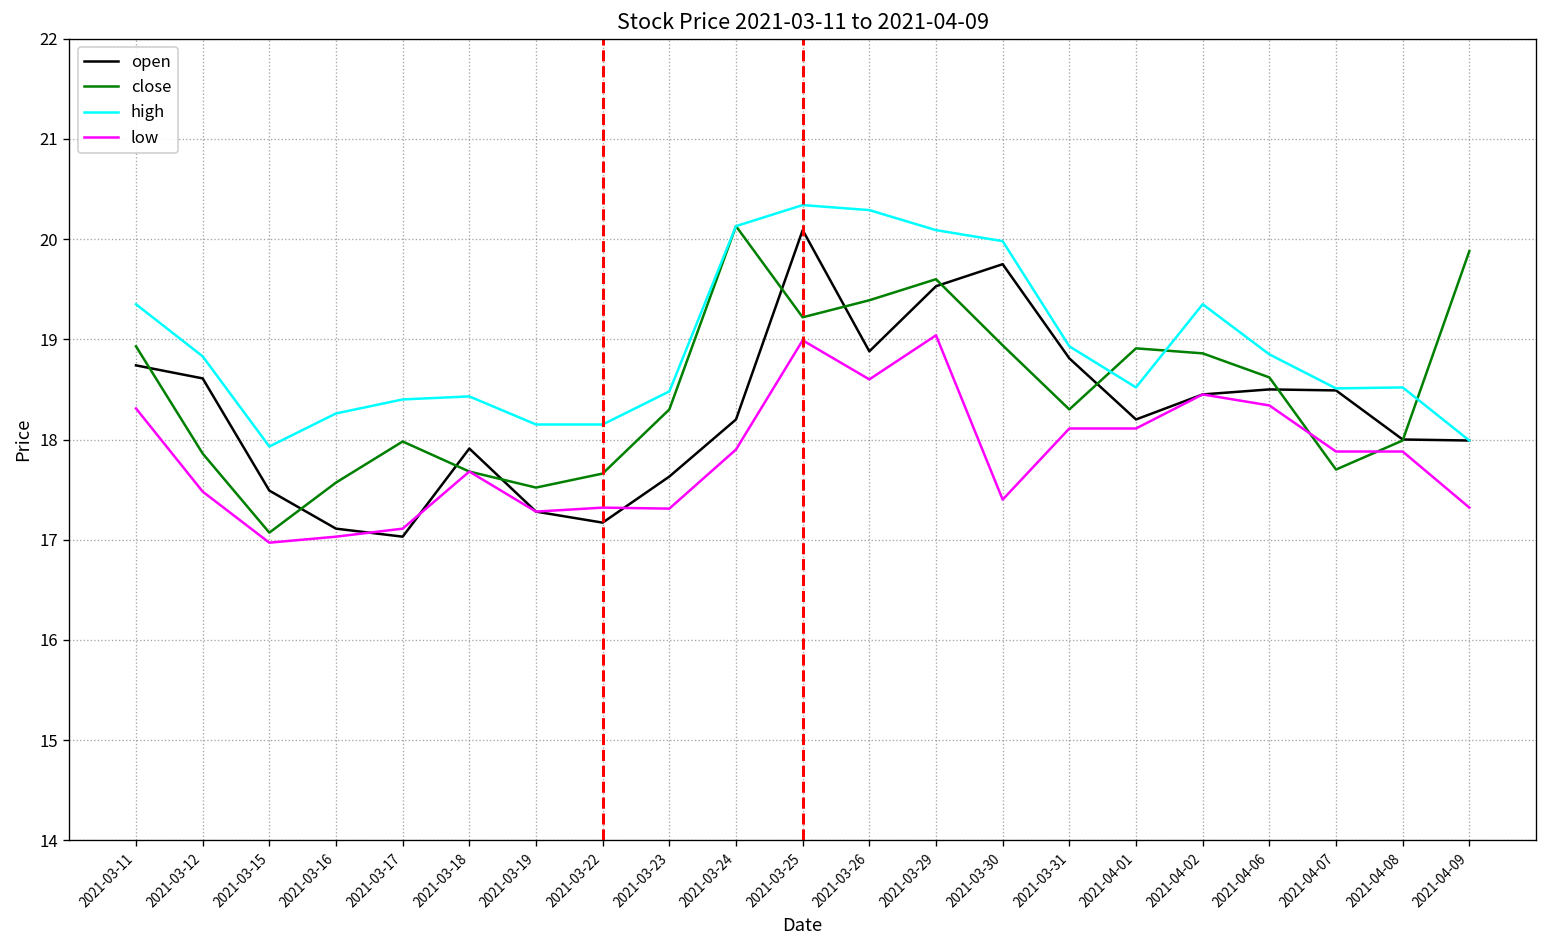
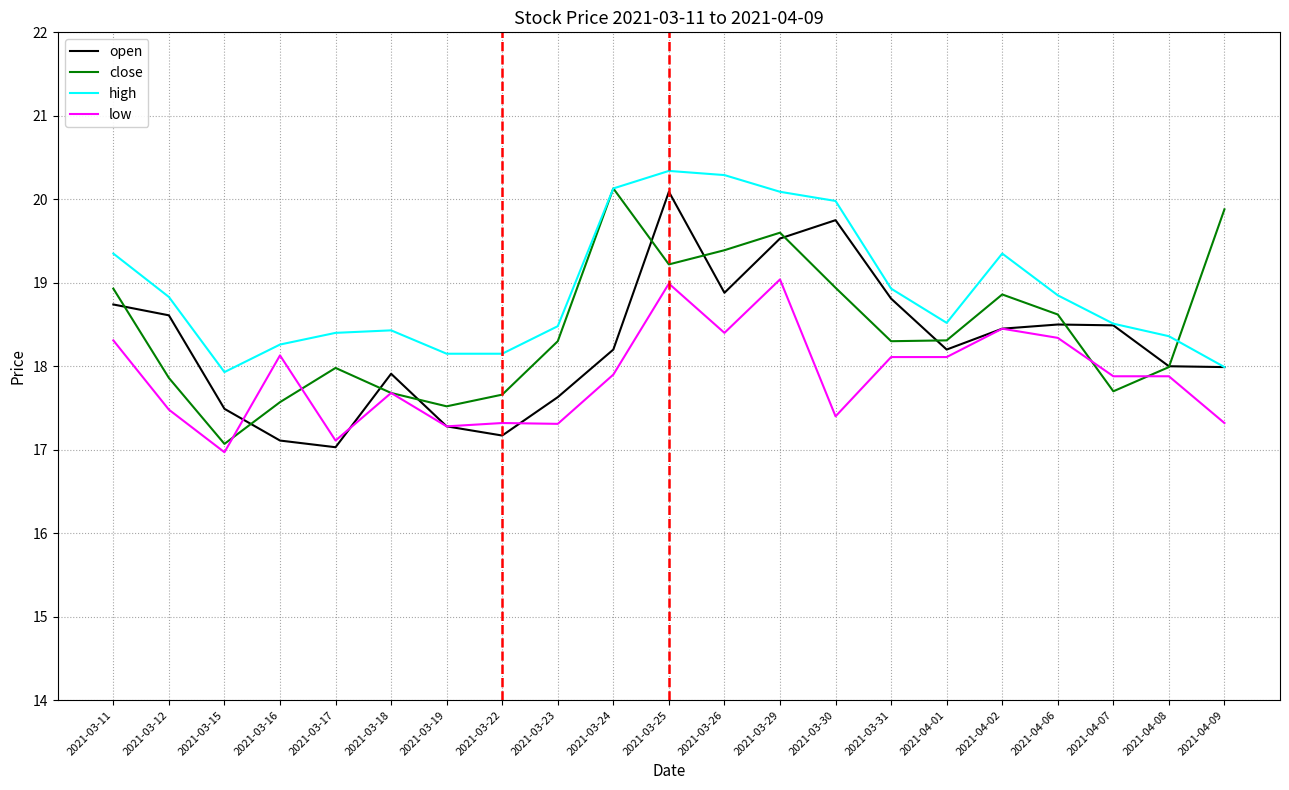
  {
    "open": {
      "2021-03-11": 18.7,
      "2021-03-12": 18.6,
      "2021-03-15": 17.5,
      "2021-03-16": 17.1,
      "2021-03-17": 17.0,
      "2021-03-18": 17.9,
      "2021-03-22": 17.2,
      "2021-03-23": 17.6,
      "2021-03-24": 18.2,
      "2021-03-25": 20.1,
      "2021-03-26": 18.9,
      "2021-03-29": 19.5,
      "2021-03-30": 19.8,
      "2021-03-31": 18.8,
      "2021-04-01": 18.2,
      "2021-04-06": 18.5
    },
    "close": {
      "2021-03-11": 18.9,
      "2021-03-12": 17.9,
      "2021-03-15": 17.1,
      "2021-03-16": 17.6,
      "2021-03-17": 18.0,
      "2021-03-19": 17.5,
      "2021-03-22": 17.7,
      "2021-03-23": 18.3,
      "2021-03-25": 19.2,
      "2021-03-26": 19.4,
      "2021-03-29": 19.6,
      "2021-03-30": 18.9,
      "2021-03-31": 18.3,
-     "2021-04-01": 18.9,
+     "2021-04-01": 18.3,
      "2021-04-02": 18.9,
      "2021-04-06": 18.6,
      "2021-04-07": 17.7,
      "2021-04-09": 19.9
    },
    "high": {
      "2021-03-11": 19.4,
      "2021-03-12": 18.8,
      "2021-03-15": 17.9,
      "2021-03-16": 18.3,
      "2021-03-17": 18.4,
      "2021-03-18": 18.4,
      "2021-03-19": 18.2,
      "2021-03-22": 18.2,
      "2021-03-23": 18.5,
      "2021-03-25": 20.3,
      "2021-03-26": 20.3,
      "2021-03-29": 20.1,
      "2021-03-30": 20.0,
      "2021-03-31": 18.9,
      "2021-04-01": 18.5,
      "2021-04-02": 19.4,
      "2021-04-06": 18.9,
-     "2021-04-08": 18.5
+     "2021-04-08": 18.4
    },
    "low": {
      "2021-03-11": 18.3,
      "2021-03-12": 17.5,
      "2021-03-15": 17.0,
-     "2021-03-16": 17.0,
+     "2021-03-16": 18.1,
      "2021-03-17": 17.1,
      "2021-03-22": 17.3,
      "2021-03-23": 17.3,
      "2021-03-24": 17.9,
      "2021-03-25": 19.0,
-     "2021-03-26": 18.6,
+     "2021-03-26": 18.4,
      "2021-03-29": 19.0,
      "2021-03-30": 17.4,
      "2021-03-31": 18.1,
      "2021-04-01": 18.1,
      "2021-04-06": 18.3,
      "2021-04-07": 17.9,
      "2021-04-08": 17.9,
      "2021-04-09": 17.3
    }
  }
